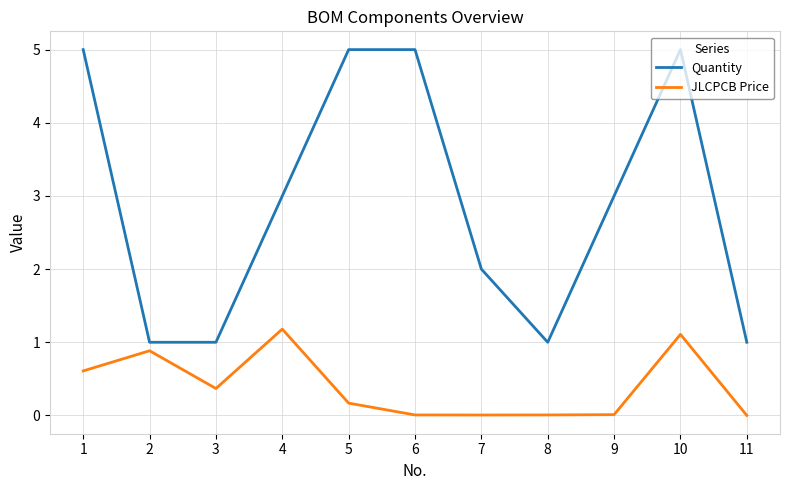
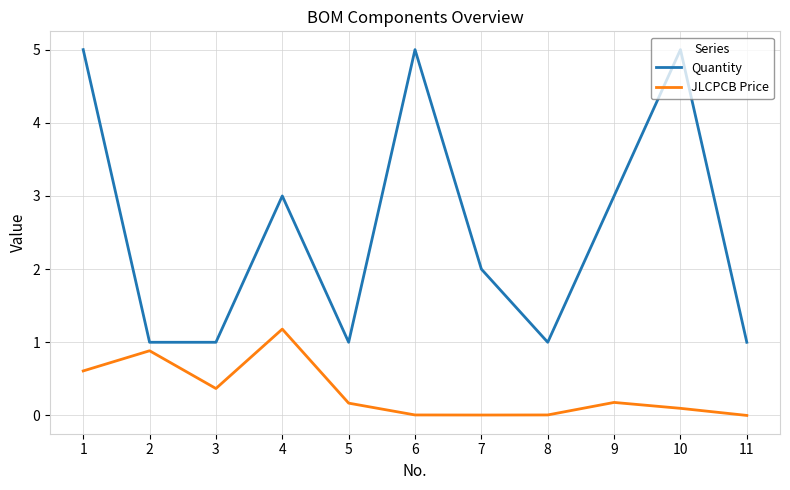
  {
    "Quantity": {
      "1": 5,
      "2": 1,
      "3": 1,
      "4": 3,
-     "5": 5,
+     "5": 1,
      "6": 5,
      "7": 2,
      "8": 1,
      "9": 3,
      "11": 1
    },
    "JLCPCB Price": {
      "1": 0.6,
      "2": 0.9,
      "3": 0.4,
      "4": 1.2,
      "5": 0.2,
      "6": 0.0,
      "7": 0.0,
      "8": 0.0,
-     "9": 0.0,
-     "10": 1.1,
+     "9": 0.2,
+     "10": 0.1,
      "11": 0.0
    }
  }
